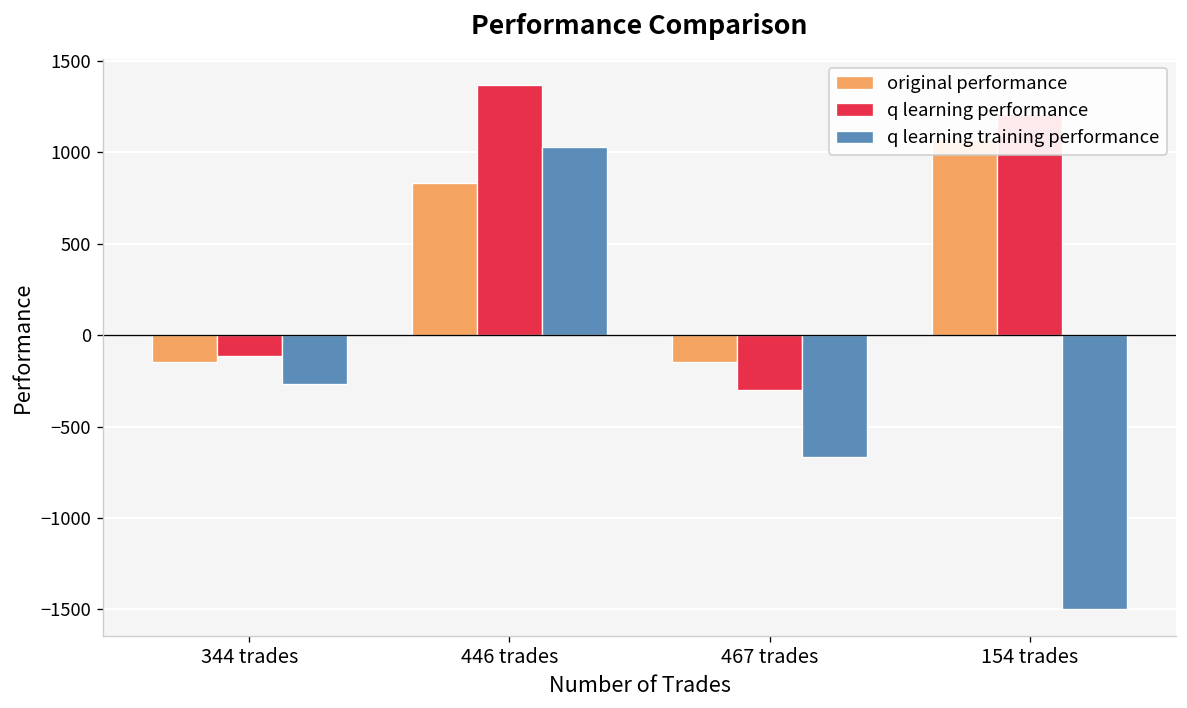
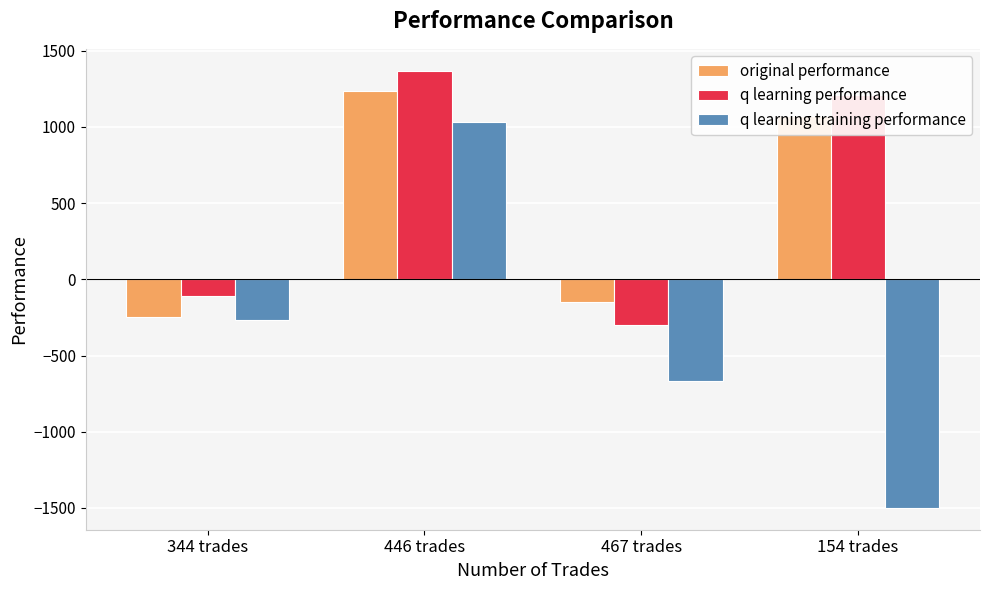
  {
    "original performance": {
-     "344 trades": -140,
-     "446 trades": 830,
+     "344 trades": -250,
+     "446 trades": 1230,
      "467 trades": -150
    },
    "q learning performance": {
      "344 trades": -110,
      "446 trades": 1370,
      "467 trades": -300
    },
    "q learning training performance": {
      "344 trades": -270,
      "446 trades": 1030,
      "467 trades": -670,
      "154 trades": -1500
    }
  }
